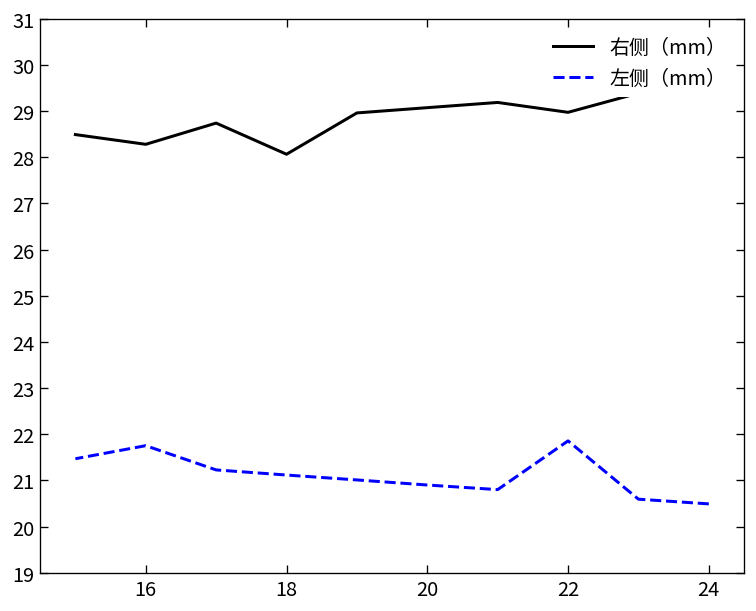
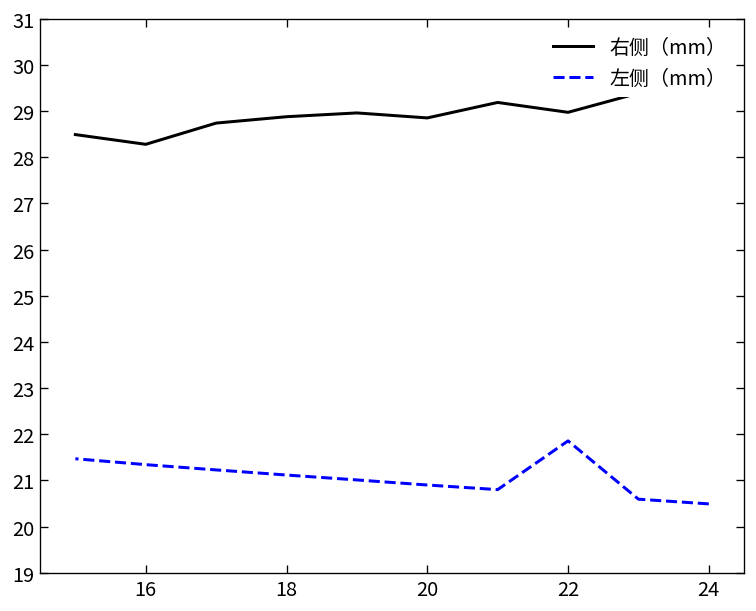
  {
    "右侧（mm）": {
      "16": 28.3,
-     "18": 28.1,
-     "20": 29.1,
+     "18": 28.9,
+     "20": 28.9,
      "22": 29.0
    },
    "左侧（mm）": {
-     "16": 21.8,
+     "16": 21.3,
      "18": 21.1,
      "20": 20.9,
      "22": 21.9,
      "24": 20.5
    }
  }
